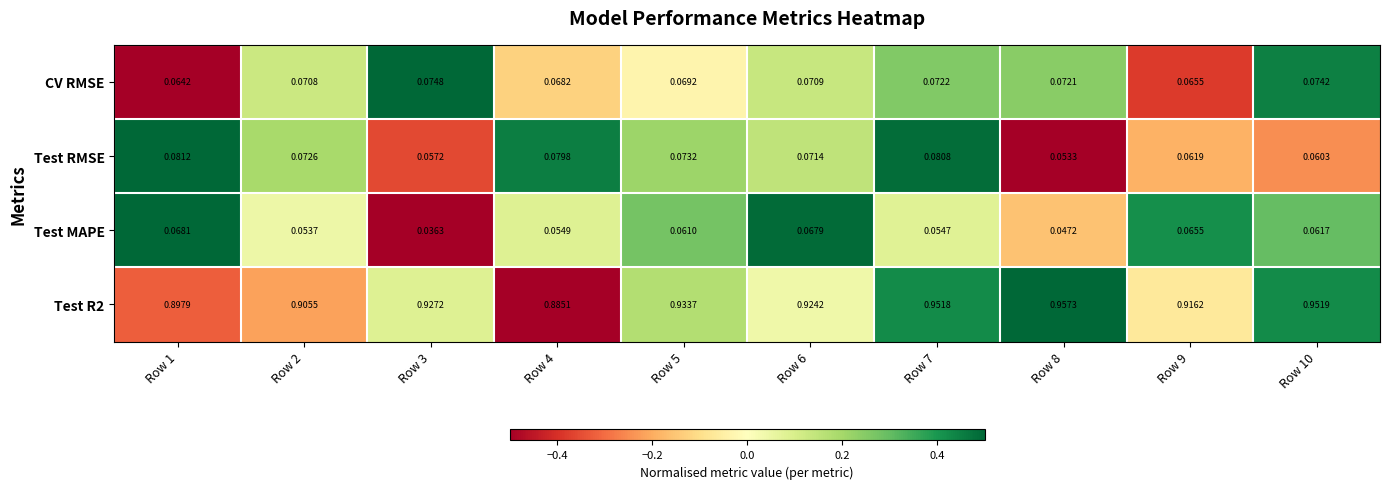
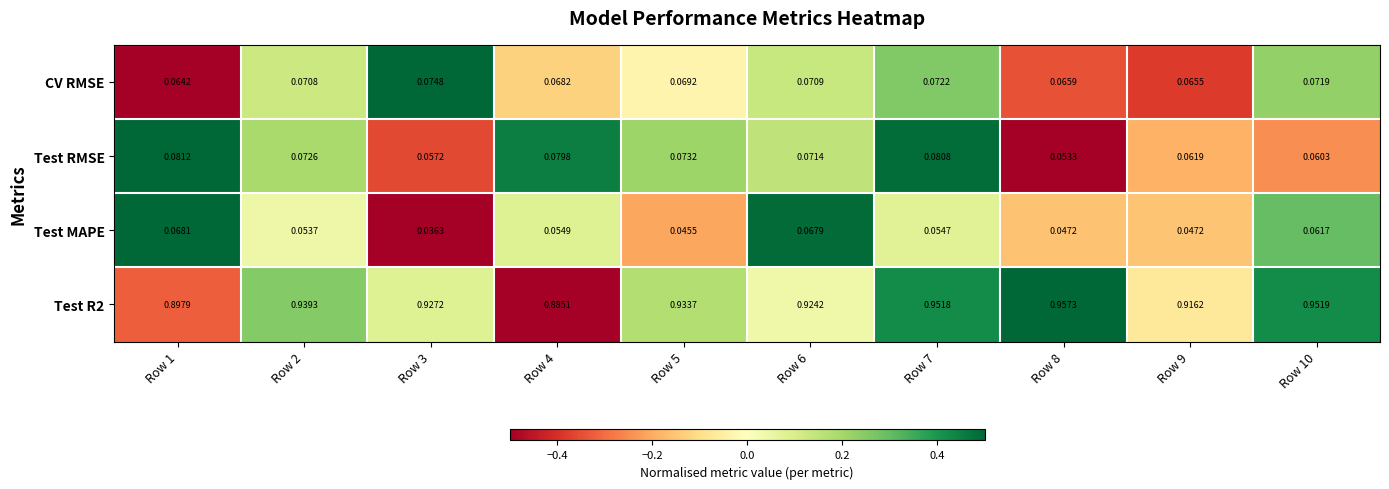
  {
    "CV RMSE": {
      "Row 1": 0.0642,
      "Row 2": 0.0708,
      "Row 3": 0.0748,
      "Row 4": 0.0682,
      "Row 5": 0.0692,
      "Row 6": 0.0709,
      "Row 7": 0.0722,
-     "Row 8": 0.0721,
+     "Row 8": 0.0659,
      "Row 9": 0.0655,
-     "Row 10": 0.0742
+     "Row 10": 0.0719
    },
    "Test RMSE": {
      "Row 1": 0.0812,
      "Row 2": 0.0726,
      "Row 3": 0.0572,
      "Row 4": 0.0798,
      "Row 5": 0.0732,
      "Row 6": 0.0714,
      "Row 7": 0.0808,
      "Row 8": 0.0533,
      "Row 9": 0.0619,
      "Row 10": 0.0603
    },
    "Test MAPE": {
      "Row 1": 0.0681,
      "Row 2": 0.0537,
      "Row 3": 0.0363,
      "Row 4": 0.0549,
-     "Row 5": 0.0610,
+     "Row 5": 0.0455,
      "Row 6": 0.0679,
      "Row 7": 0.0547,
      "Row 8": 0.0472,
-     "Row 9": 0.0655,
+     "Row 9": 0.0472,
      "Row 10": 0.0617
    },
    "Test R2": {
      "Row 1": 0.8979,
-     "Row 2": 0.9055,
+     "Row 2": 0.9393,
      "Row 3": 0.9272,
      "Row 4": 0.8851,
      "Row 5": 0.9337,
      "Row 6": 0.9242,
      "Row 7": 0.9518,
      "Row 8": 0.9573,
      "Row 9": 0.9162,
      "Row 10": 0.9519
    }
  }
